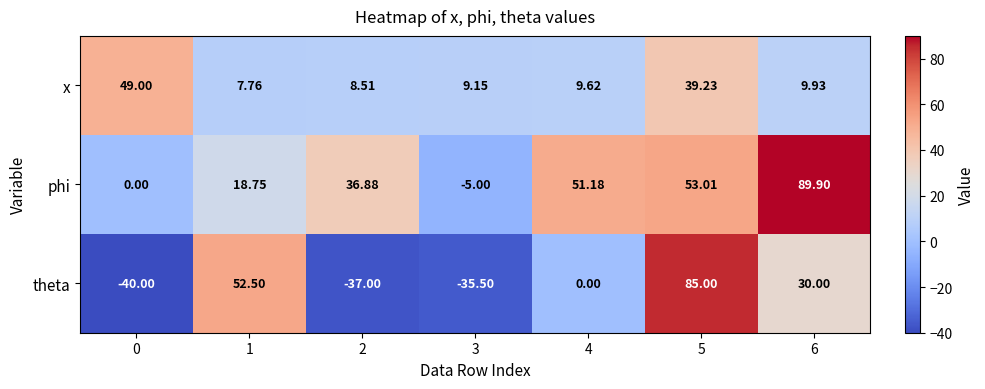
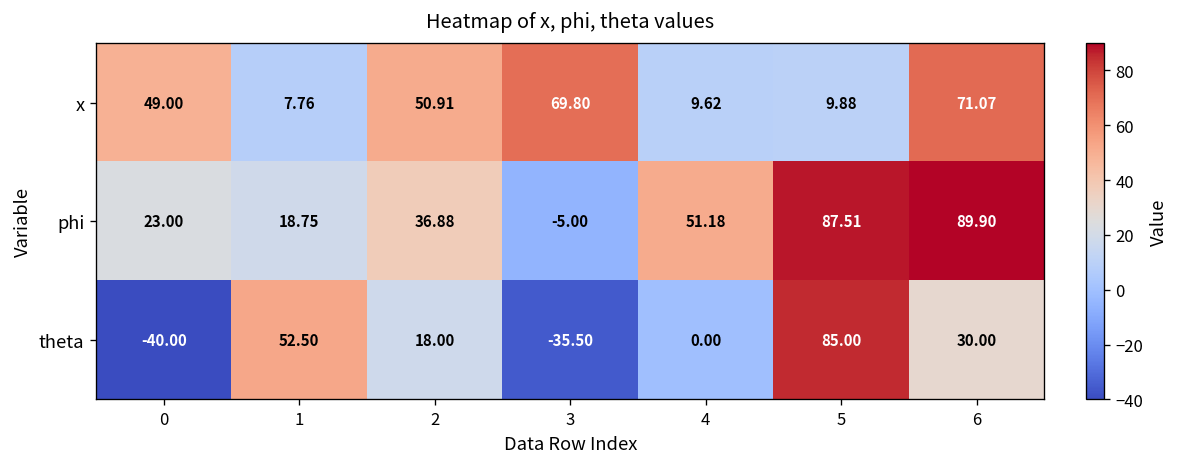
  {
    "x": {
      "0": 49.00,
      "1": 7.76,
-     "2": 8.51,
-     "3": 9.15,
+     "2": 50.91,
+     "3": 69.80,
      "4": 9.62,
-     "5": 39.23,
-     "6": 9.93
+     "5": 9.88,
+     "6": 71.07
    },
    "phi": {
-     "0": 0.00,
+     "0": 23.00,
      "1": 18.75,
      "2": 36.88,
      "3": -5.00,
      "4": 51.18,
-     "5": 53.01,
+     "5": 87.51,
      "6": 89.90
    },
    "theta": {
      "0": -40.00,
      "1": 52.50,
-     "2": -37.00,
+     "2": 18.00,
      "3": -35.50,
      "4": 0.00,
      "5": 85.00,
      "6": 30.00
    }
  }
